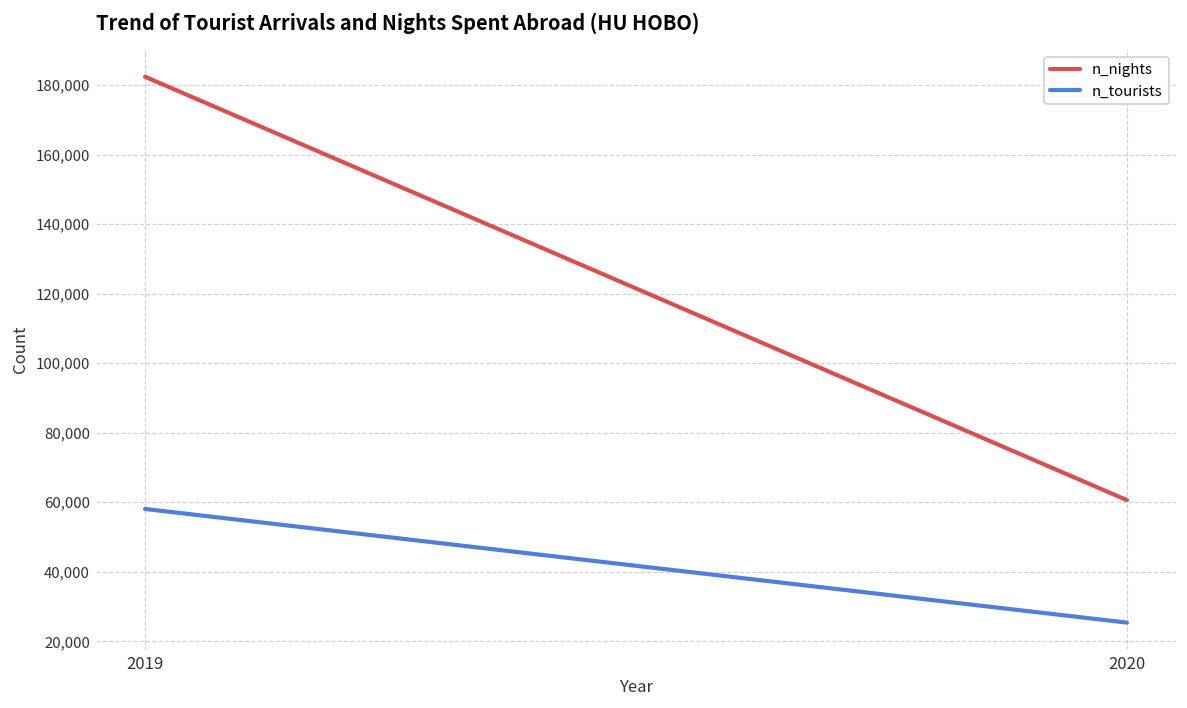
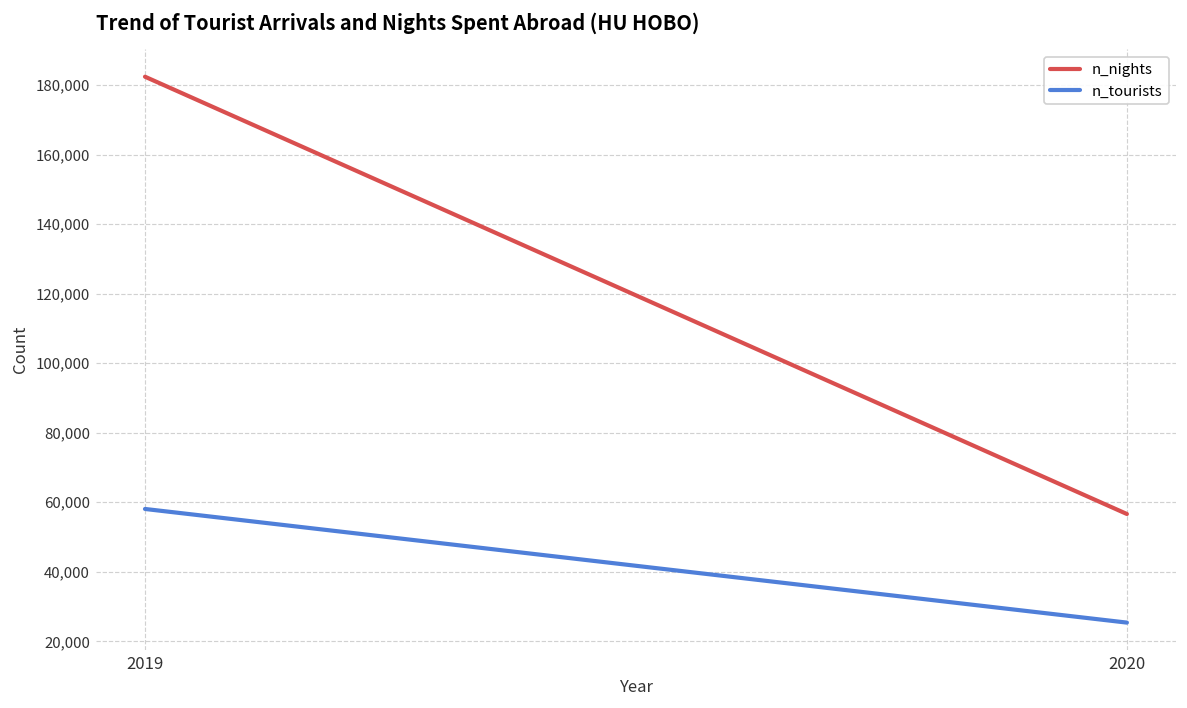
  {
    "n_nights": {
      "2019": "182,000",
-     "2020": "61,000"
+     "2020": "57,000"
    },
    "n_tourists": {
      "2019": "58,000",
      "2020": "25,000"
    }
  }
